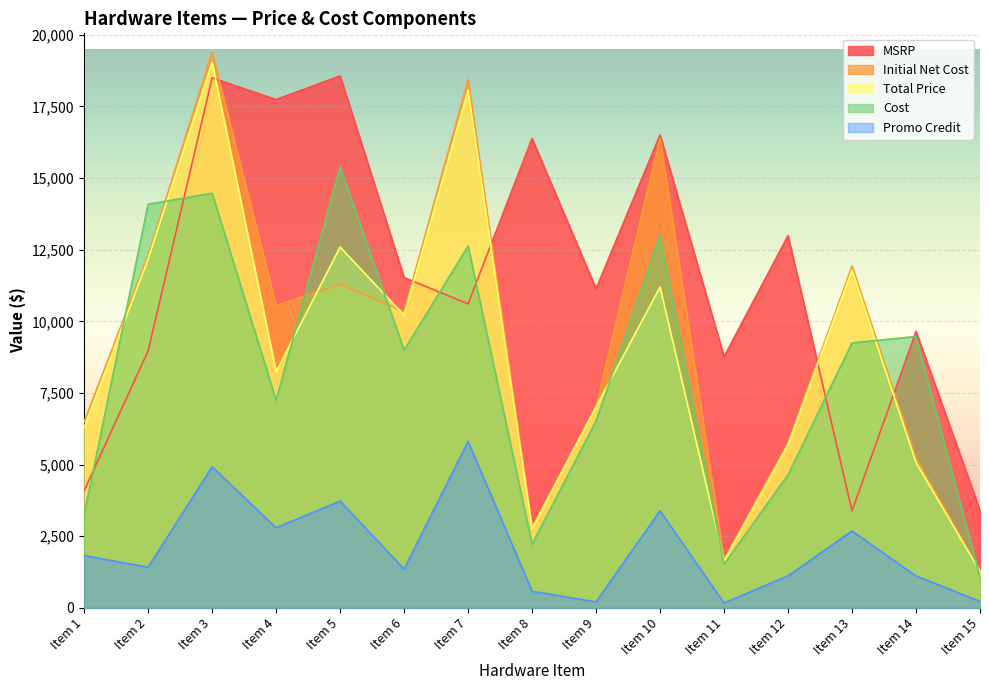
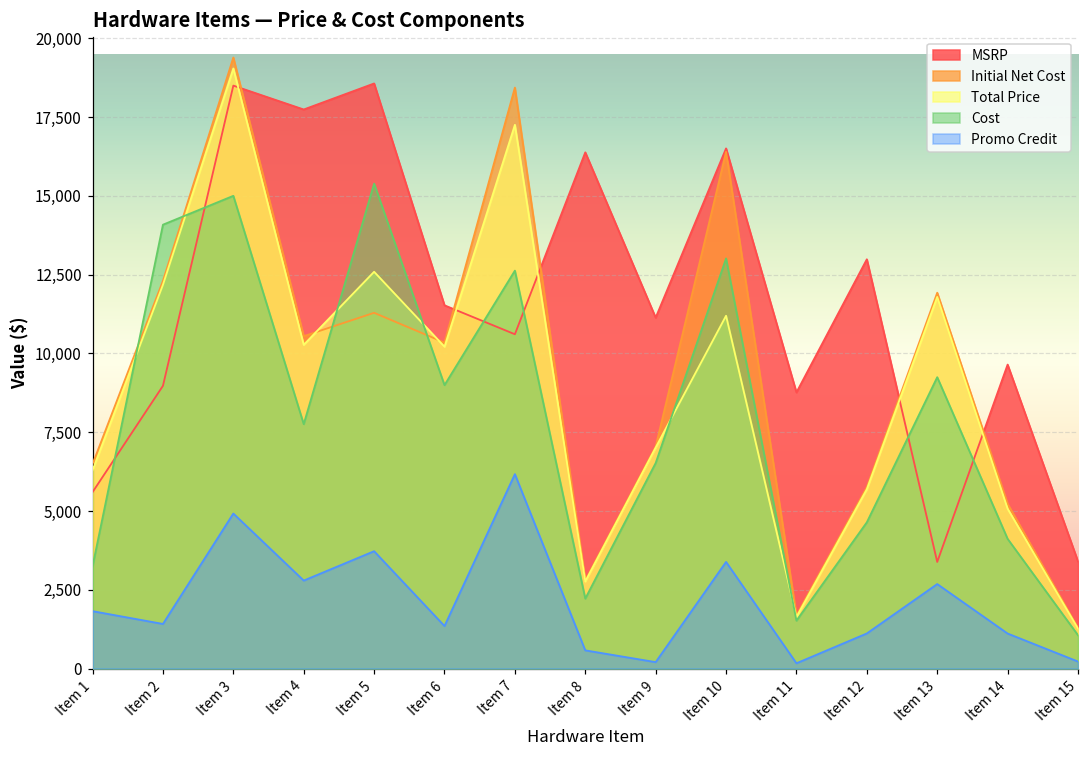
  {
    "MSRP": {
-     "Item 1": "4,100",
+     "Item 1": "5,600",
      "Item 2": "9,000",
      "Item 3": "18,500",
      "Item 4": "17,700",
      "Item 5": "18,600",
      "Item 6": "11,500",
      "Item 7": "10,600",
      "Item 8": "16,400",
      "Item 9": "11,100",
      "Item 10": "16,500",
      "Item 11": "8,800",
      "Item 12": "13,000",
      "Item 13": "3,400",
      "Item 14": "9,600",
      "Item 15": "3,400"
    },
    "Initial Net Cost": {
      "Item 1": "6,500",
      "Item 2": "12,300",
      "Item 3": "19,400",
      "Item 4": "10,500",
      "Item 5": "11,300",
      "Item 6": "10,300",
      "Item 7": "18,400",
      "Item 10": "16,400",
      "Item 13": "11,900",
      "Item 14": "5,200"
    },
    "Total Price": {
      "Item 1": "6,300",
      "Item 2": "12,200",
      "Item 3": "19,000",
-     "Item 4": "8,200",
+     "Item 4": "10,300",
      "Item 5": "12,600",
      "Item 6": "10,200",
-     "Item 7": "18,100",
+     "Item 7": "17,300",
      "Item 10": "11,200",
      "Item 13": "11,800",
      "Item 14": "5,100"
    },
    "Cost": {
      "Item 1": "3,200",
      "Item 2": "14,100",
-     "Item 3": "14,500",
-     "Item 4": "7,200",
+     "Item 3": "15,000",
+     "Item 4": "7,800",
      "Item 5": "15,400",
      "Item 6": "9,000",
      "Item 7": "12,600",
      "Item 8": "2,200",
      "Item 9": "6,500",
      "Item 10": "13,000",
      "Item 11": "1,500",
      "Item 12": "4,600",
      "Item 13": "9,200",
-     "Item 14": "9,500",
+     "Item 14": "4,100",
      "Item 15": "1,100"
    },
    "Promo Credit": {
      "Item 1": "1,800",
      "Item 2": "1,400",
      "Item 3": "4,900",
      "Item 4": "2,800",
      "Item 5": "3,700",
      "Item 6": "1,300",
-     "Item 7": "5,800",
+     "Item 7": "6,200",
      "Item 8": "600",
      "Item 9": "200",
      "Item 10": "3,400",
      "Item 11": "200",
      "Item 12": "1,100",
      "Item 13": "2,700",
      "Item 14": "1,100",
      "Item 15": "200"
    }
  }
